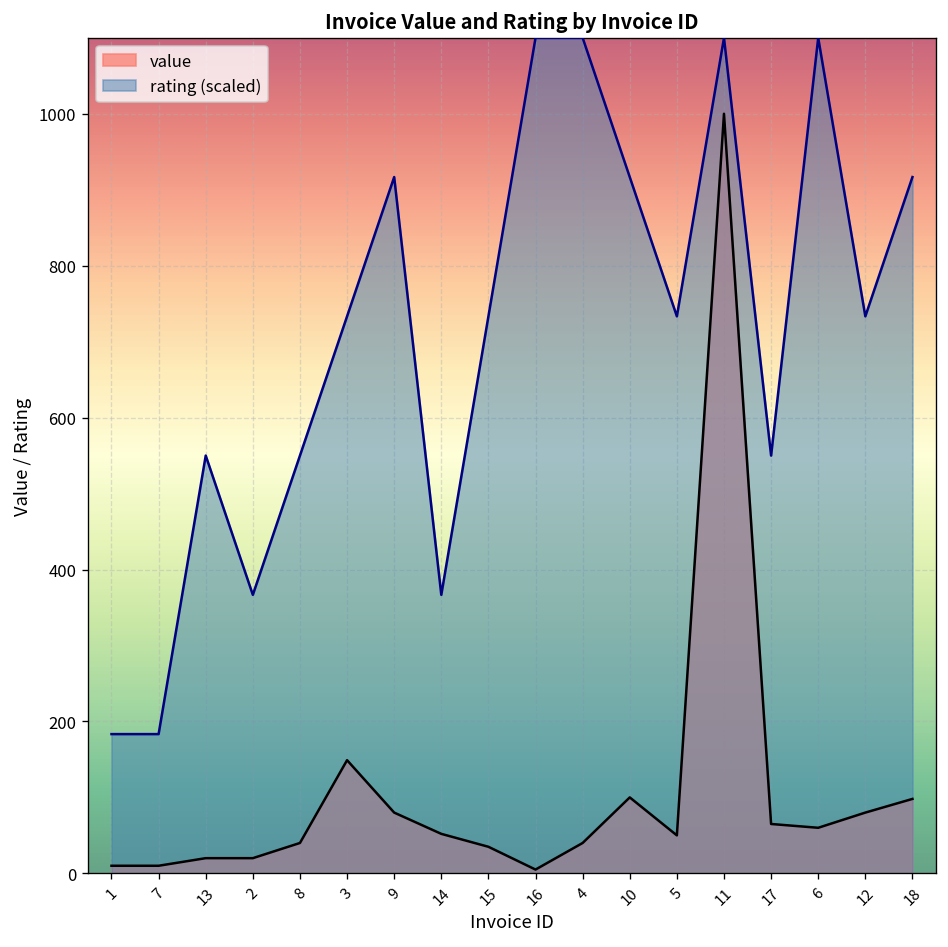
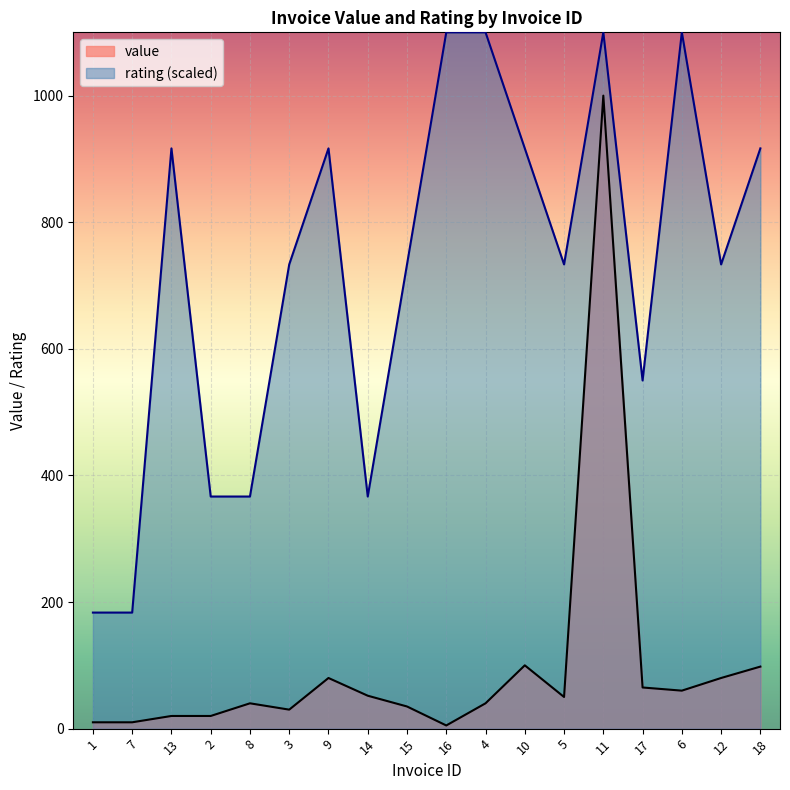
  {
    "value": {
      "1": 10,
      "7": 10,
      "13": 20,
      "2": 20,
      "8": 40,
-     "3": 150,
+     "3": 30,
      "9": 80,
      "14": 50,
      "15": 40,
      "16": 10,
      "4": 40,
      "10": 100,
      "5": 50,
      "11": 1000,
      "17": 70,
      "6": 60,
      "12": 80,
      "18": 100
    },
    "rating (scaled)": {
      "1": 180,
      "7": 180,
-     "13": 550,
+     "13": 920,
      "2": 370,
-     "8": 550,
+     "8": 370,
      "3": 730,
      "9": 920,
      "14": 370,
      "15": 730,
      "16": 1100,
      "4": 1100,
      "10": 920,
      "5": 730,
      "11": 1100,
      "17": 550,
      "6": 1100,
      "12": 730,
      "18": 920
    }
  }
